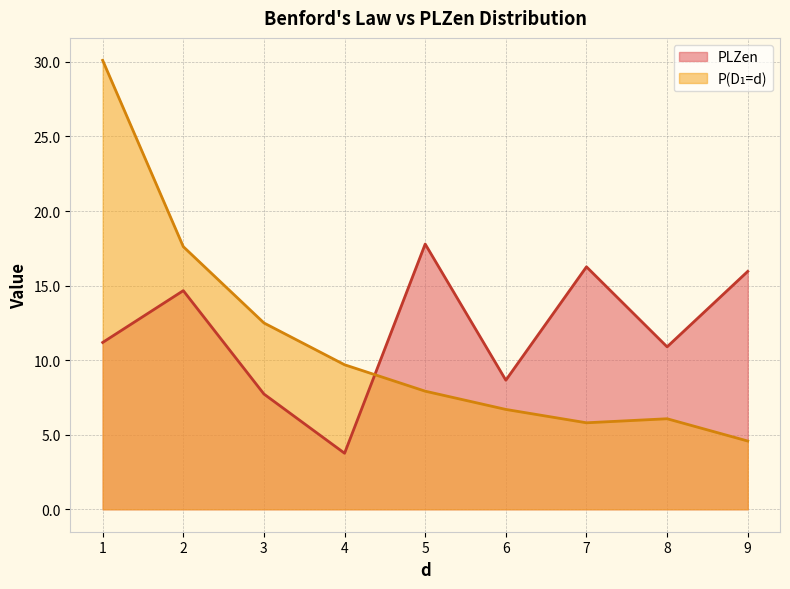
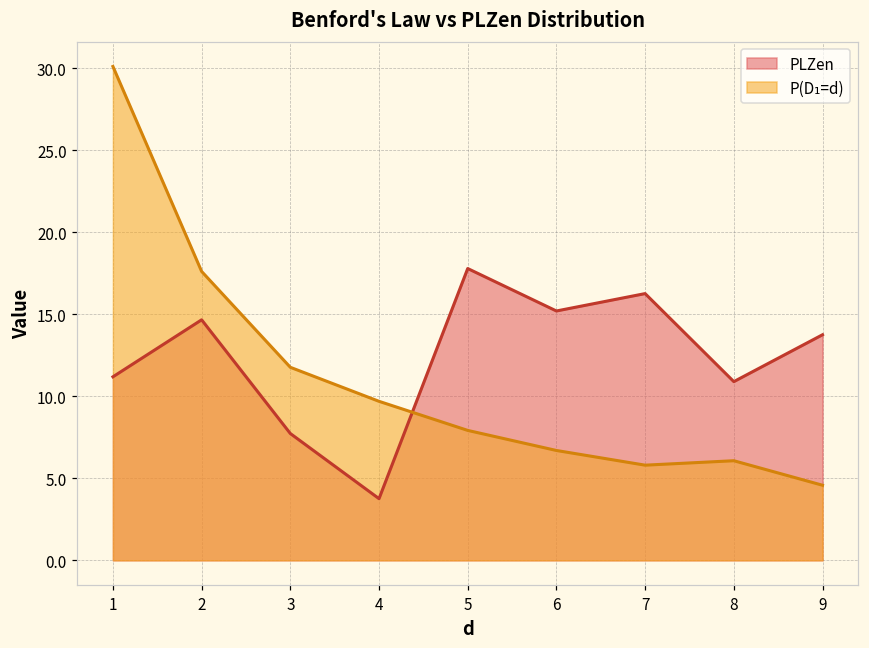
  {
    "PLZen": {
      "1": 11.2,
      "2": 14.7,
      "3": 7.7,
      "4": 3.8,
      "5": 17.8,
-     "6": 8.7,
+     "6": 15.2,
      "7": 16.3,
      "8": 10.9,
-     "9": 16.0
+     "9": 13.7
    },
    "P(D₁=d)": {
      "1": 30.1,
      "2": 17.6,
-     "3": 12.5,
+     "3": 11.8,
      "4": 9.7,
      "5": 7.9,
      "6": 6.7,
      "7": 5.8,
      "8": 6.1,
      "9": 4.6
    }
  }
